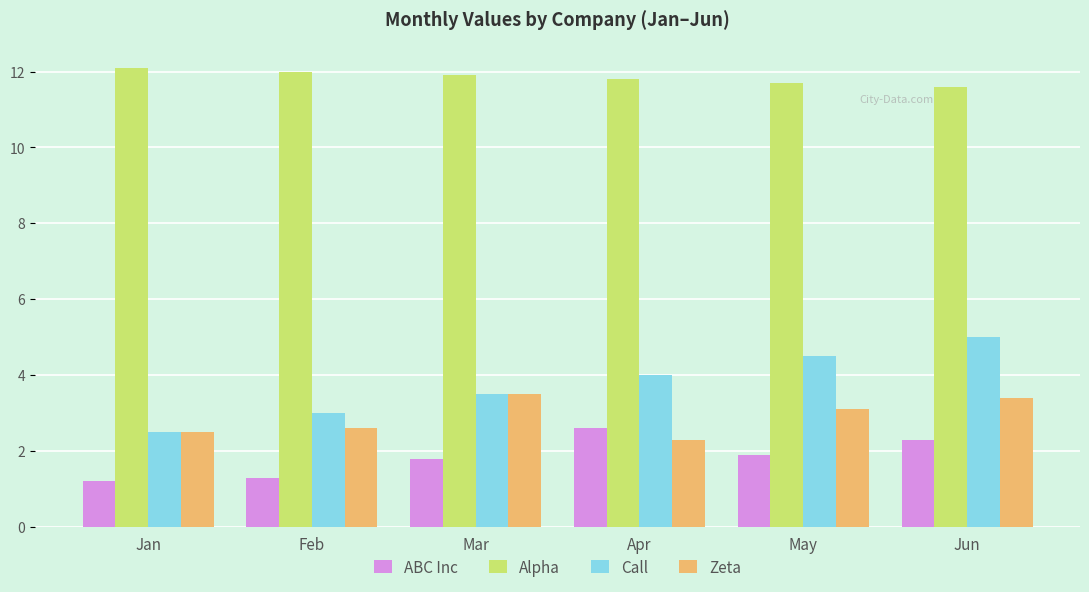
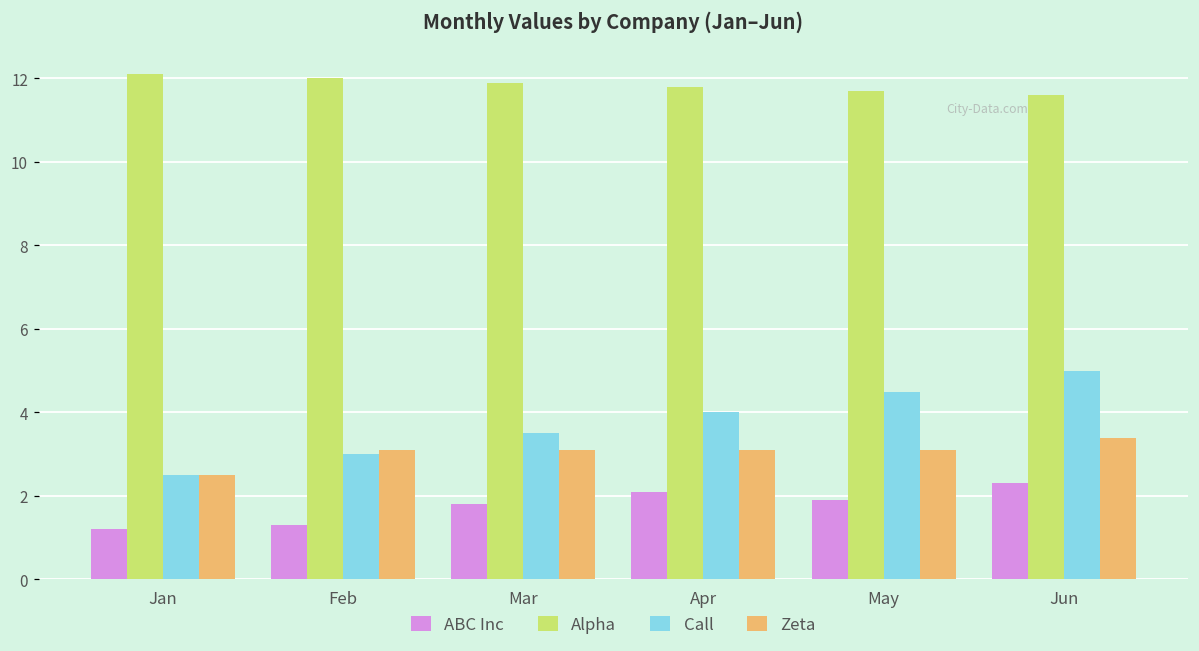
  {
    "ABC Inc": {
      "Jan": 1.2,
      "Feb": 1.3,
      "Mar": 1.8,
-     "Apr": 2.6,
+     "Apr": 2.1,
      "May": 1.9,
      "Jun": 2.3
    },
    "Alpha": {
      "Jan": 12.1,
      "Feb": 12.0,
      "Mar": 11.9,
      "Apr": 11.8,
      "May": 11.7,
      "Jun": 11.6
    },
    "Call": {
      "Jan": 2.5,
      "Feb": 3.0,
      "Mar": 3.5,
      "Apr": 4.0,
      "May": 4.5,
      "Jun": 5.0
    },
    "Zeta": {
      "Jan": 2.5,
-     "Feb": 2.6,
-     "Mar": 3.5,
-     "Apr": 2.3,
+     "Feb": 3.1,
+     "Mar": 3.1,
+     "Apr": 3.1,
      "May": 3.1,
      "Jun": 3.4
    }
  }
